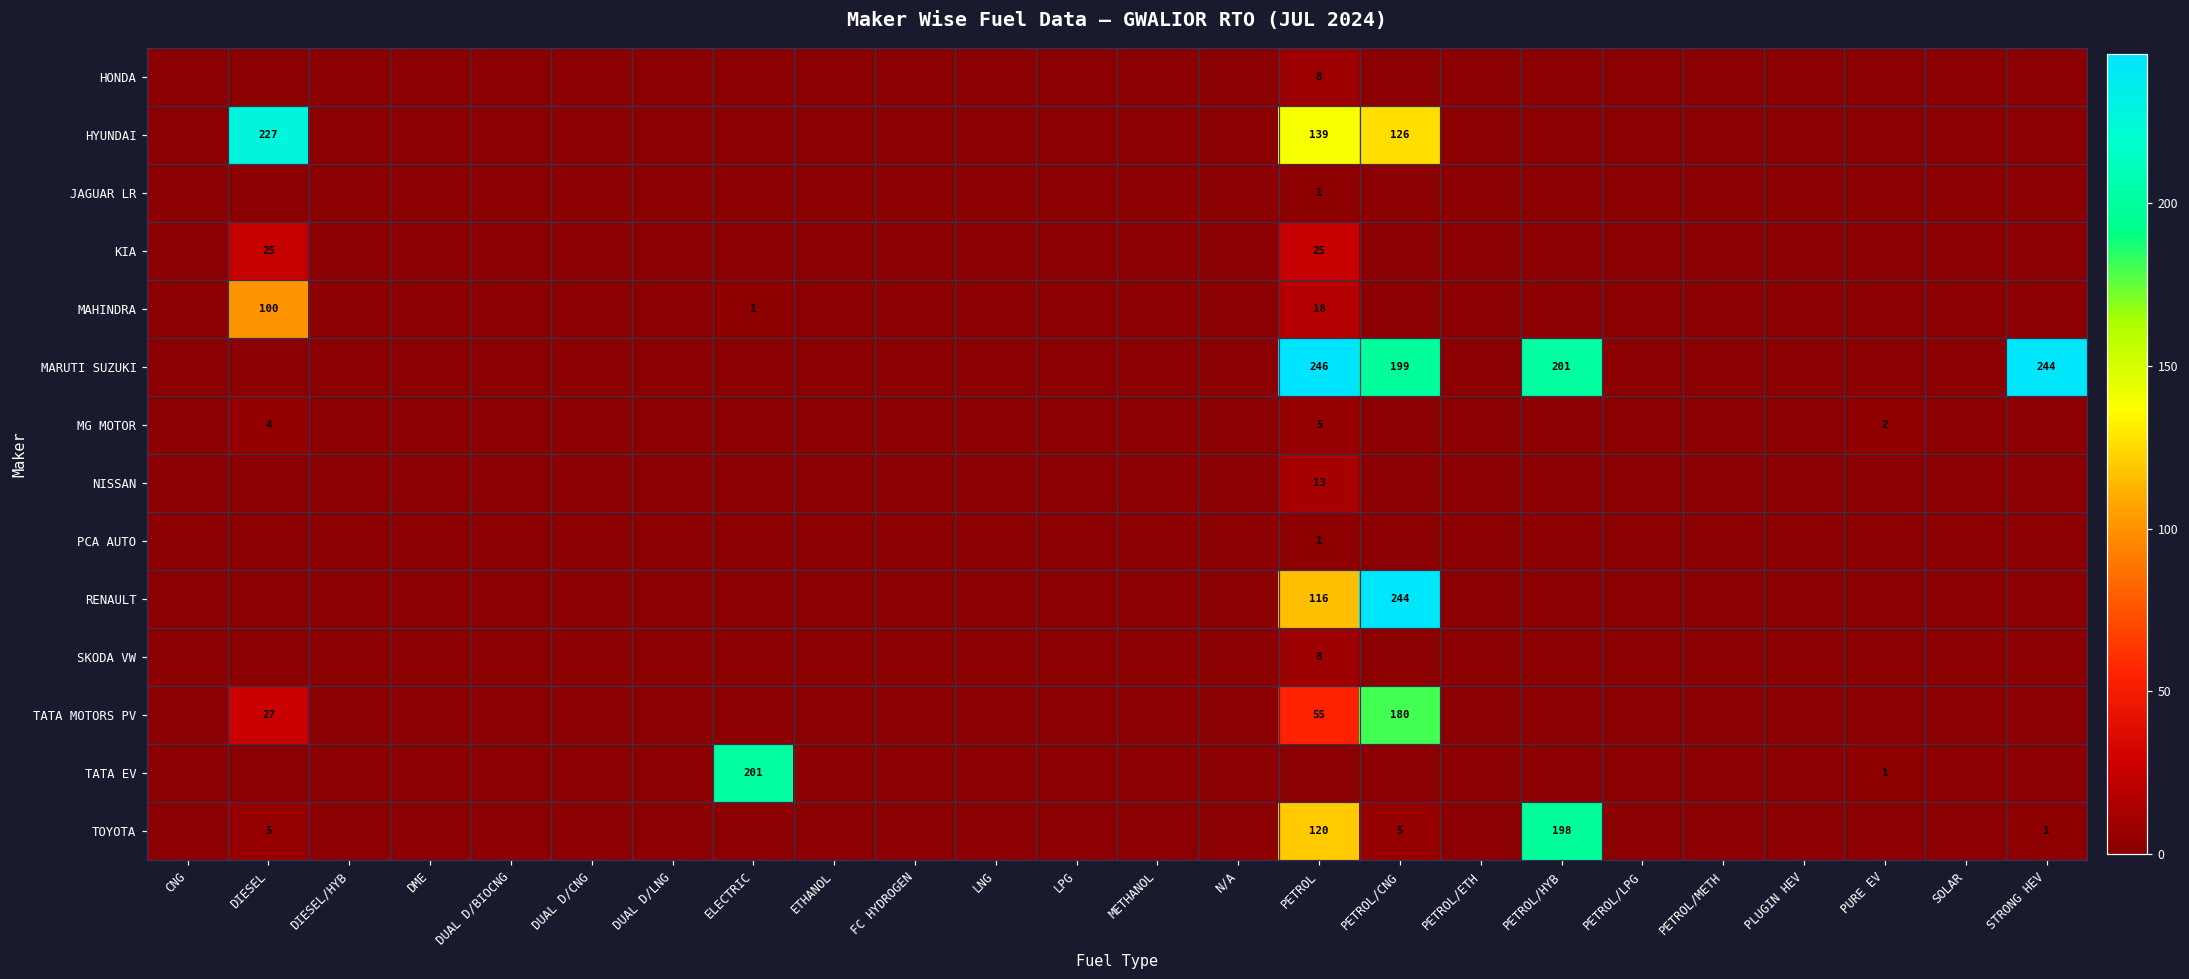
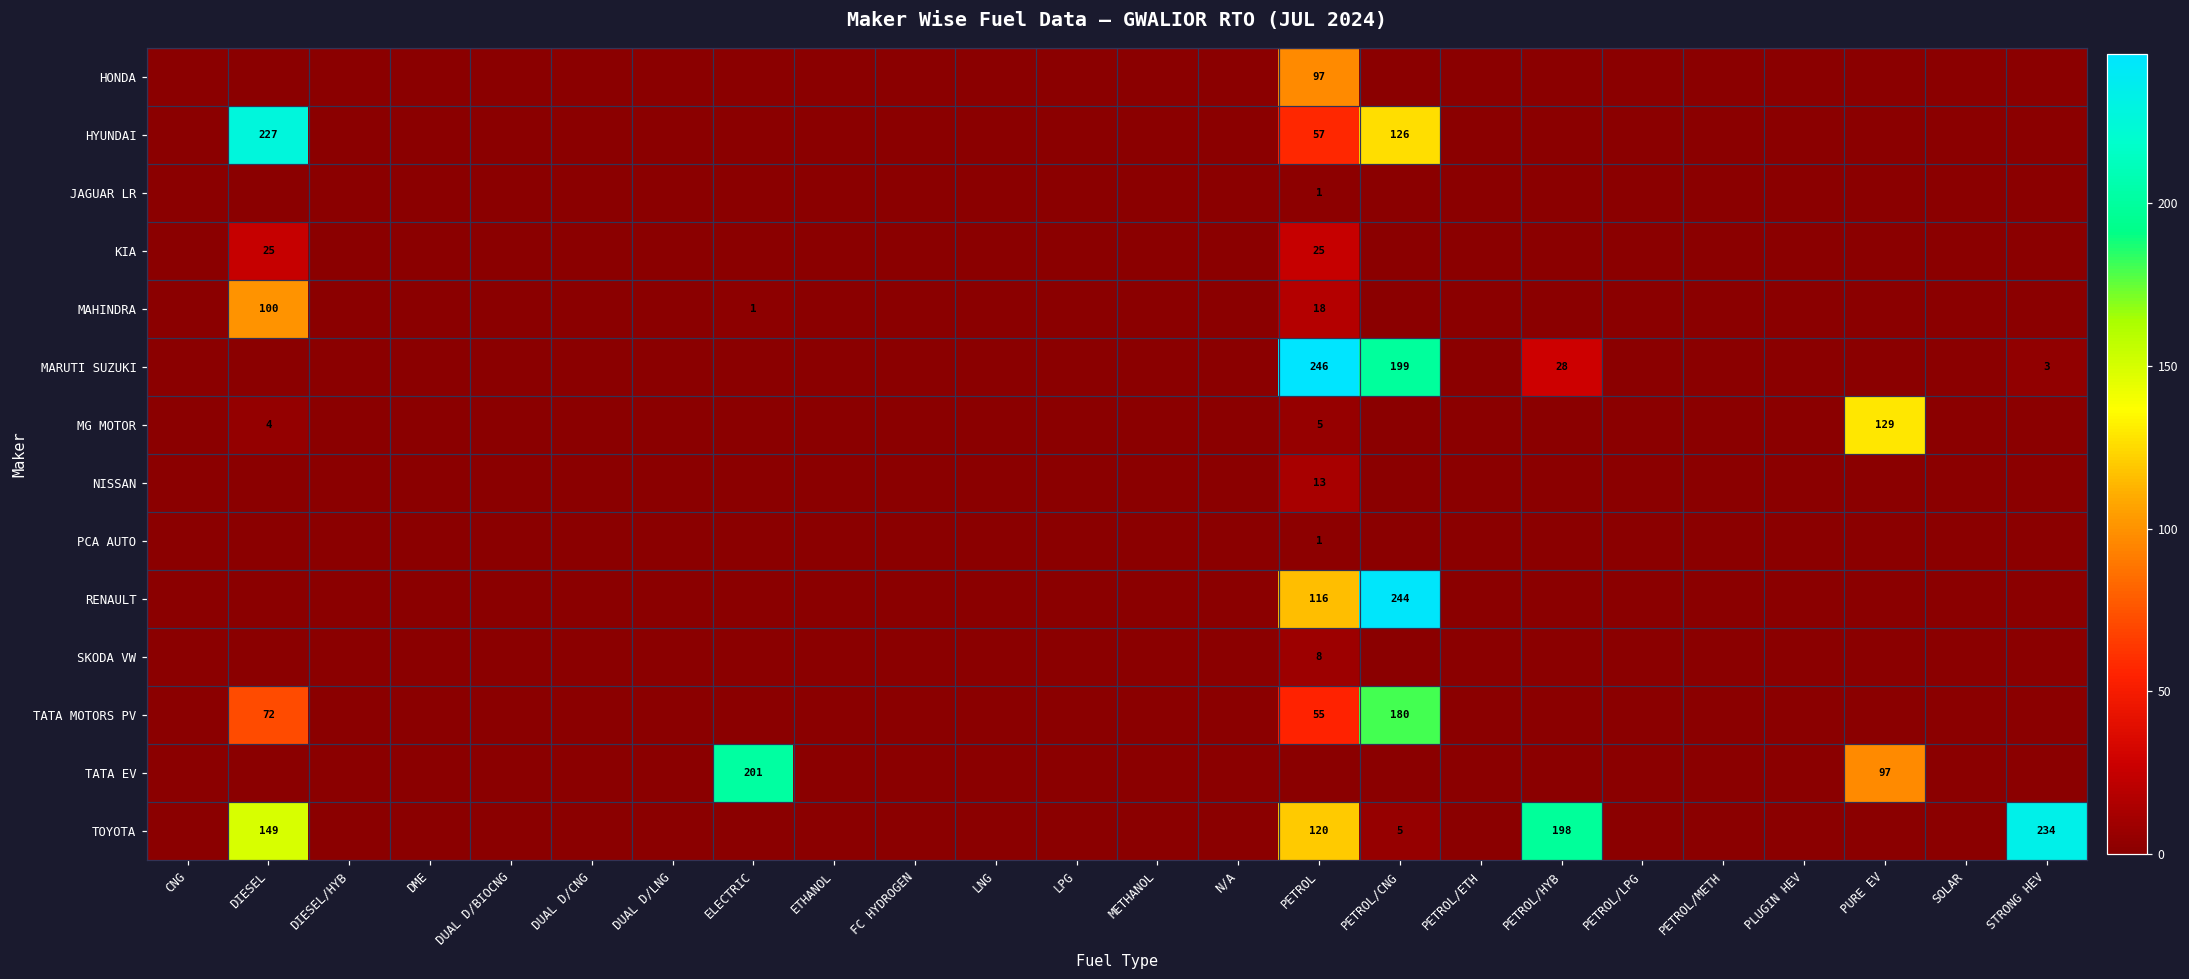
  {
    "HONDA": {
-     "PETROL": 8
+     "PETROL": 97
    },
    "HYUNDAI": {
      "DIESEL": 227,
-     "PETROL": 139,
+     "PETROL": 57,
      "PETROL/CNG": 126
    },
    "JAGUAR LR": {
      "PETROL": 1
    },
    "KIA": {
      "DIESEL": 25,
      "PETROL": 25
    },
    "MAHINDRA": {
      "DIESEL": 100,
      "ELECTRIC": 1,
      "PETROL": 18
    },
    "MARUTI SUZUKI": {
      "PETROL": 246,
      "PETROL/CNG": 199,
-     "PETROL/HYB": 201,
-     "STRONG HEV": 244
+     "PETROL/HYB": 28,
+     "STRONG HEV": 3
    },
    "MG MOTOR": {
      "DIESEL": 4,
      "PETROL": 5,
-     "PURE EV": 2
+     "PURE EV": 129
    },
    "NISSAN": {
      "PETROL": 13
    },
    "PCA AUTO": {
      "PETROL": 1
    },
    "RENAULT": {
      "PETROL": 116,
      "PETROL/CNG": 244
    },
    "SKODA VW": {
      "PETROL": 8
    },
    "TATA MOTORS PV": {
-     "DIESEL": 27,
+     "DIESEL": 72,
      "PETROL": 55,
      "PETROL/CNG": 180
    },
    "TATA EV": {
      "ELECTRIC": 201,
-     "PURE EV": 1
+     "PURE EV": 97
    },
    "TOYOTA": {
-     "DIESEL": 5,
+     "DIESEL": 149,
      "PETROL": 120,
      "PETROL/CNG": 5,
      "PETROL/HYB": 198,
-     "STRONG HEV": 1
+     "STRONG HEV": 234
    }
  }
